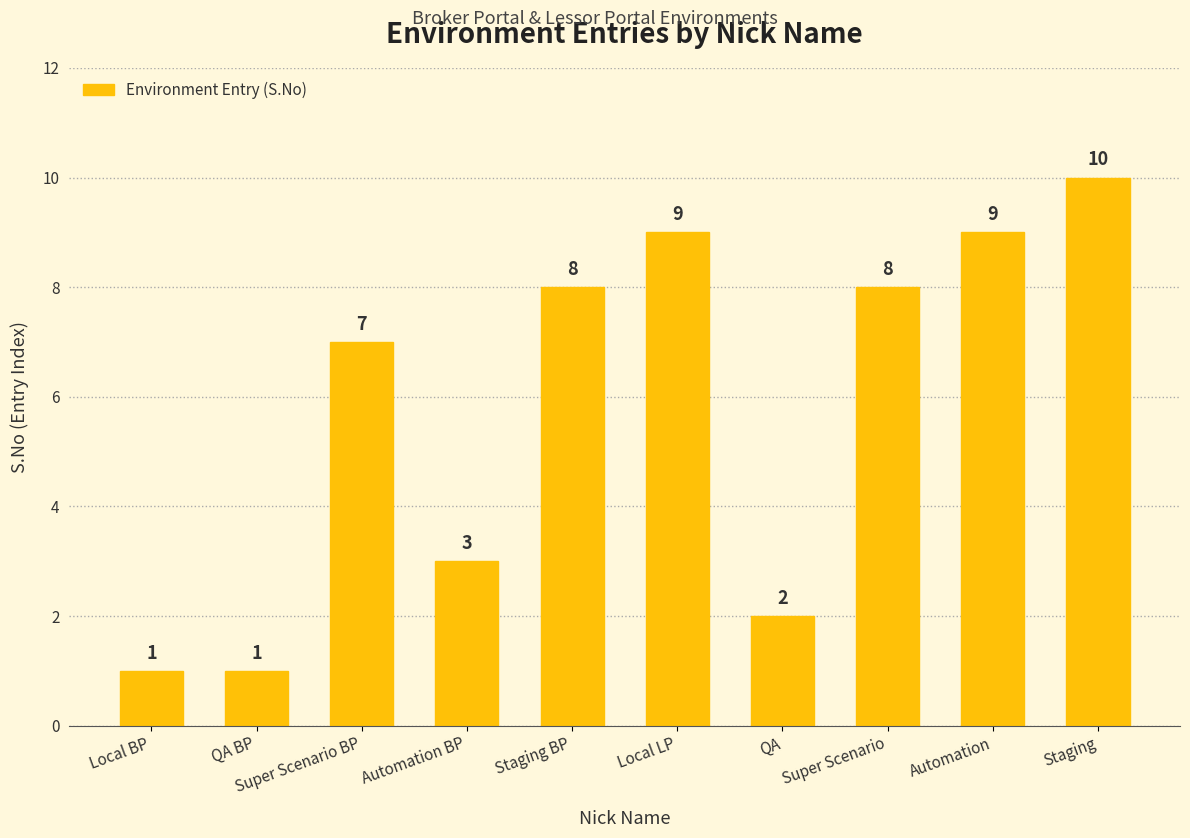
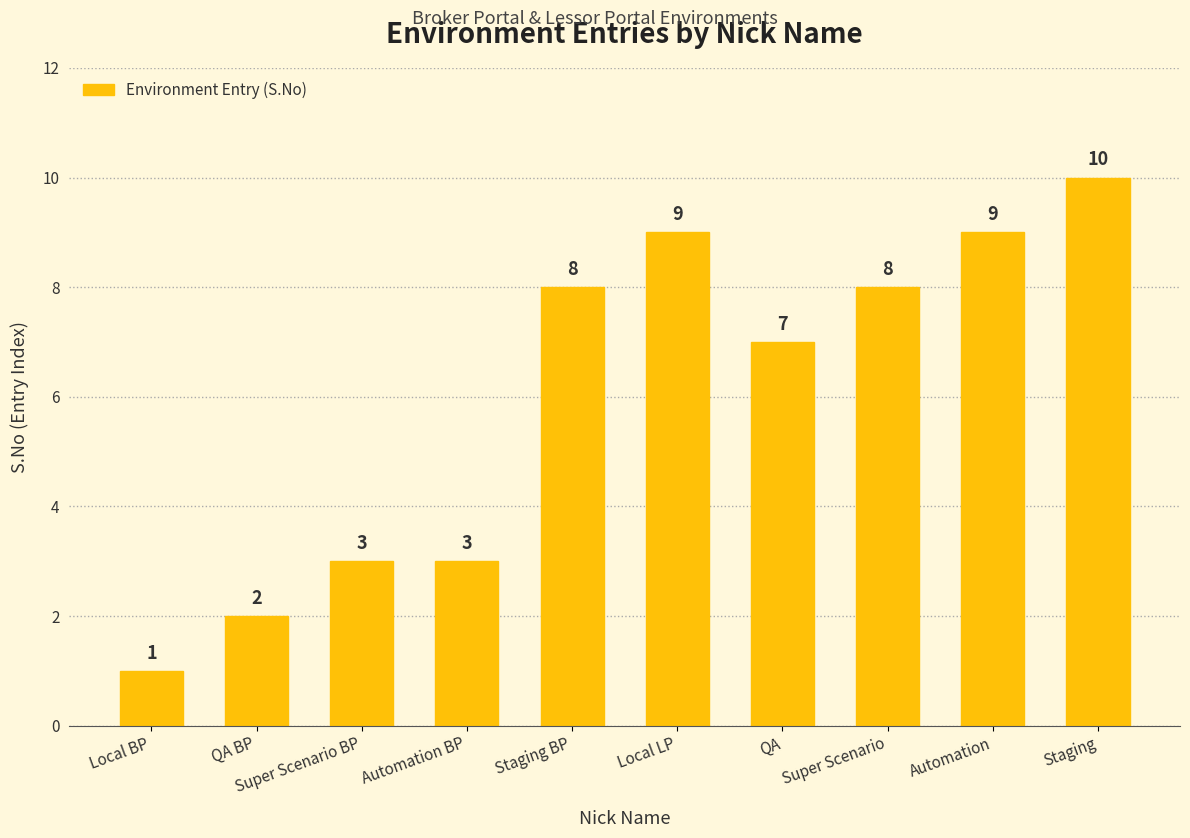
  {
    "Local BP": 1,
-   "QA BP": 1,
-   "Super Scenario BP": 7,
+   "QA BP": 2,
+   "Super Scenario BP": 3,
    "Automation BP": 3,
    "Staging BP": 8,
    "Local LP": 9,
-   "QA": 2,
+   "QA": 7,
    "Super Scenario": 8,
    "Automation": 9,
    "Staging": 10
  }
